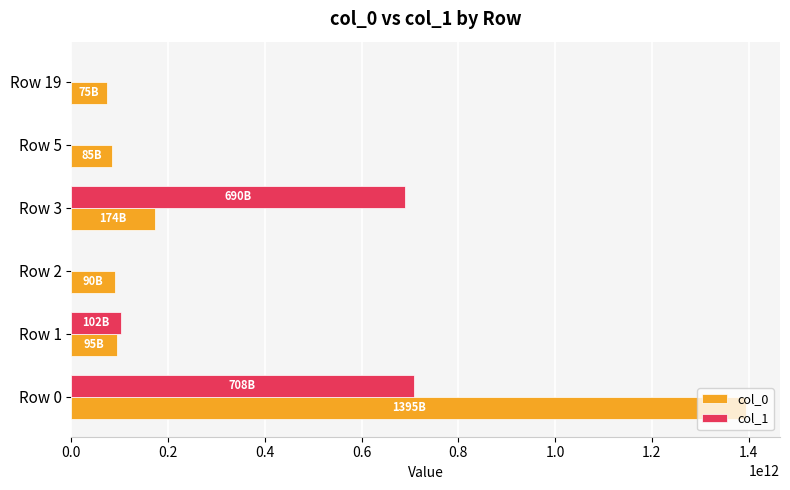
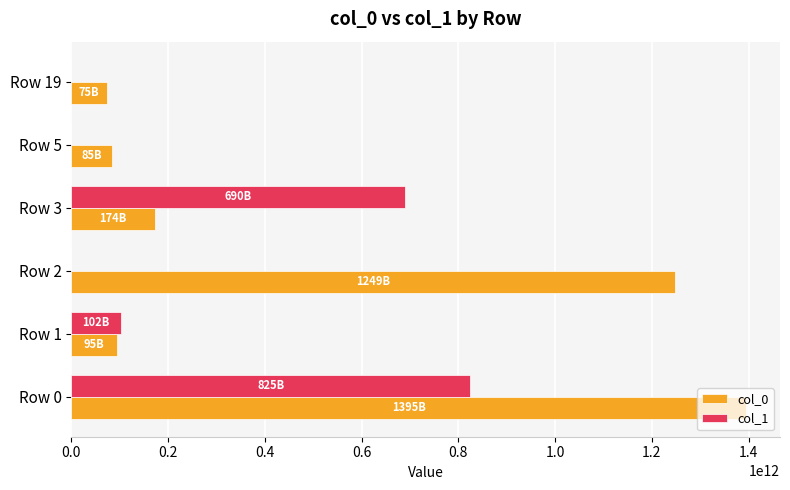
  {
    "col_0": {
      "Row 19": "75B",
      "Row 5": "85B",
      "Row 3": "174B",
-     "Row 2": "90B",
+     "Row 2": "1249B",
      "Row 1": "95B"
    },
    "col_1": {
      "Row 3": "690B",
      "Row 1": "102B",
-     "Row 0": "708B"
+     "Row 0": "825B"
    }
  }
